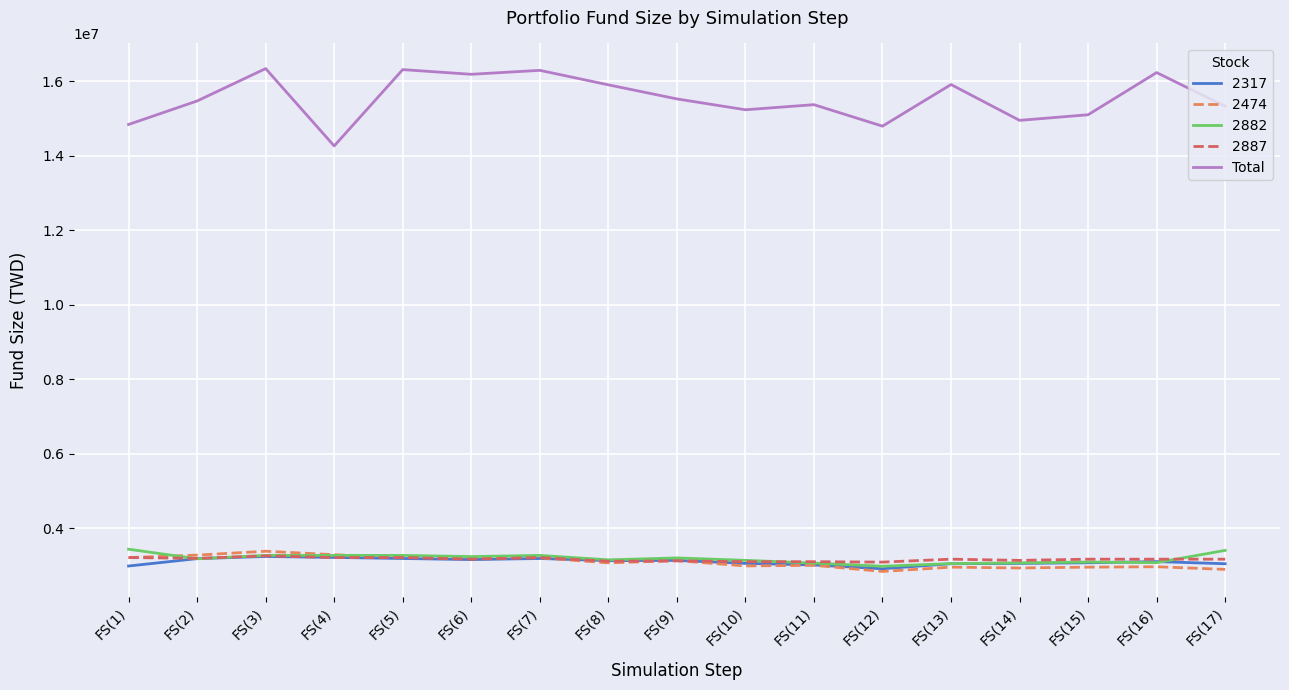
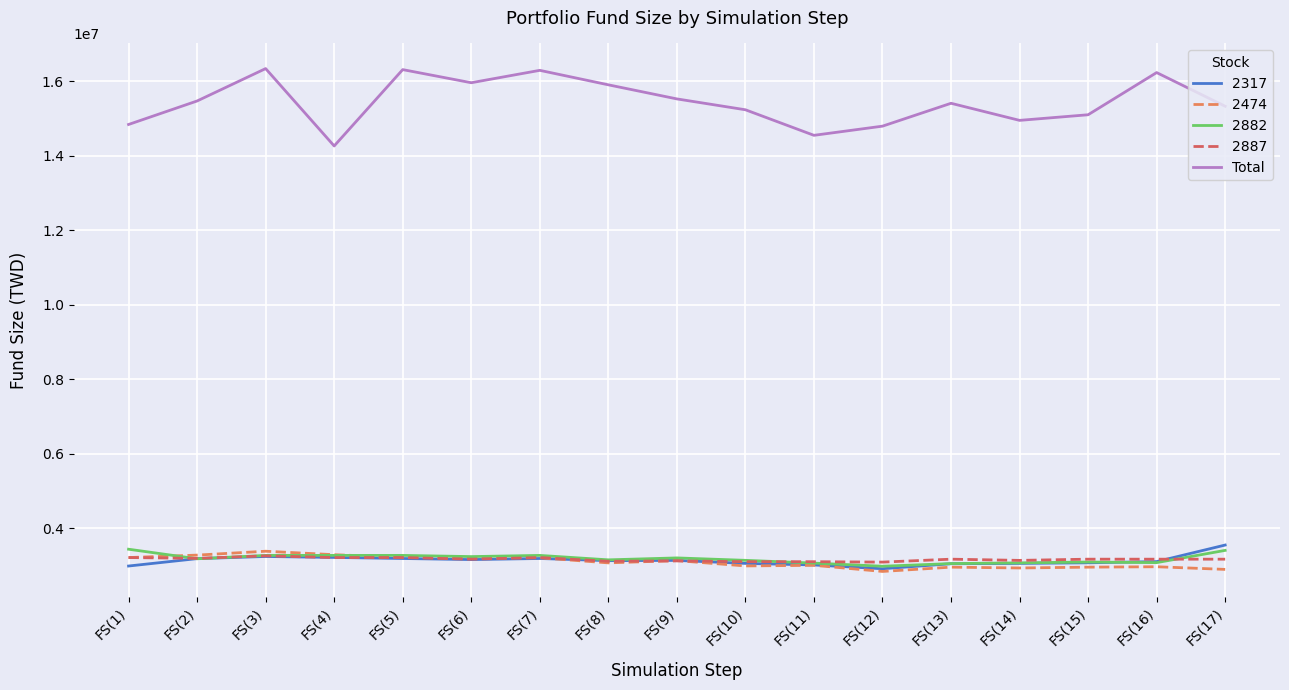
  {
    "2317": {
      "FS(1)": 3000000,
-     "FS(17)": 3000000
+     "FS(17)": 3500000
    },
    "2882": {
      "FS(1)": 3400000,
      "FS(17)": 3400000
    },
    "Total": {
      "FS(1)": 14800000,
      "FS(2)": 15500000,
      "FS(3)": 16300000,
      "FS(4)": 14300000,
      "FS(5)": 16300000,
-     "FS(6)": 16200000,
+     "FS(6)": 16000000,
      "FS(7)": 16300000,
      "FS(8)": 15900000,
      "FS(9)": 15500000,
      "FS(10)": 15200000,
-     "FS(11)": 15400000,
+     "FS(11)": 14500000,
      "FS(12)": 14800000,
-     "FS(13)": 15900000,
+     "FS(13)": 15400000,
      "FS(14)": 14900000,
      "FS(15)": 15100000,
      "FS(16)": 16200000
    }
  }
